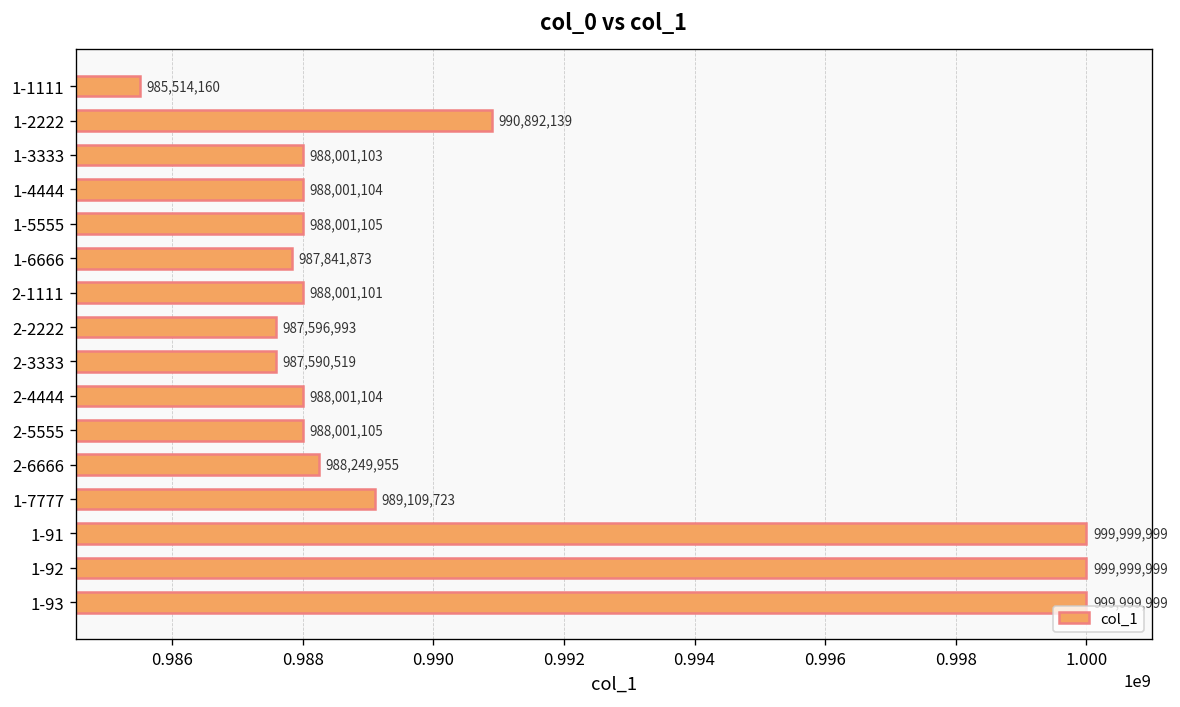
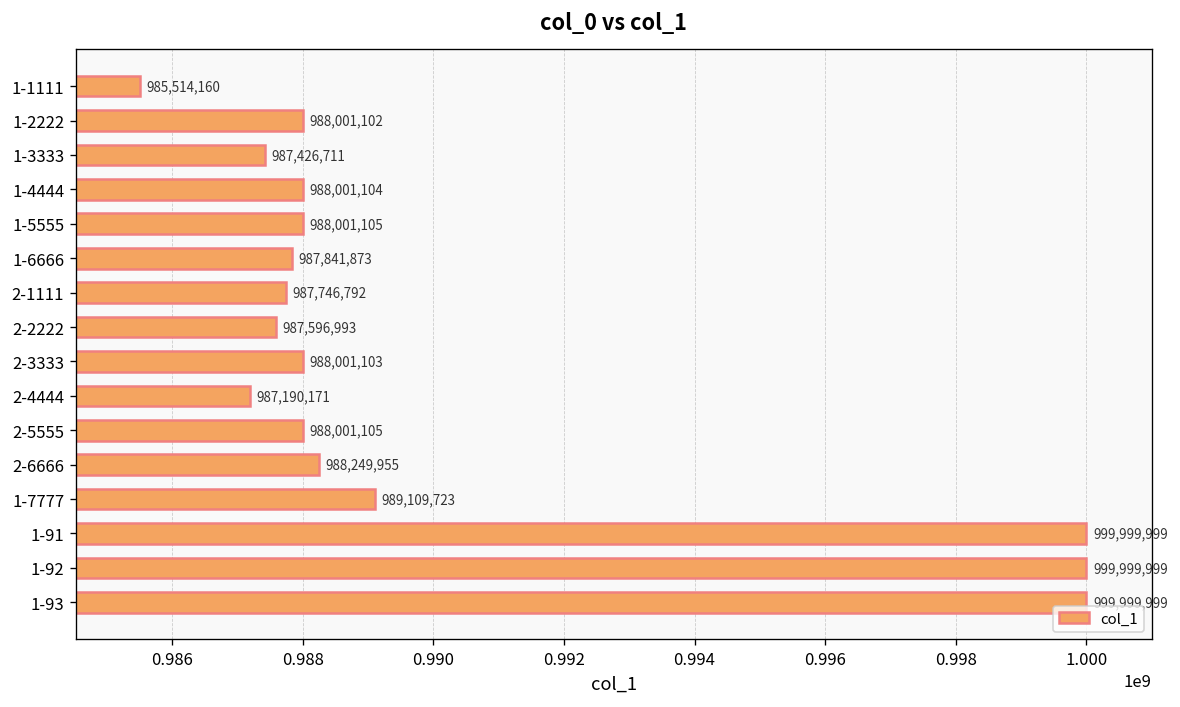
  {
    "1-1111": "985,514,160",
-   "1-2222": "990,892,139",
-   "1-3333": "988,001,103",
+   "1-2222": "988,001,102",
+   "1-3333": "987,426,711",
    "1-4444": "988,001,104",
    "1-5555": "988,001,105",
    "1-6666": "987,841,873",
-   "2-1111": "988,001,101",
+   "2-1111": "987,746,792",
    "2-2222": "987,596,993",
-   "2-3333": "987,590,519",
-   "2-4444": "988,001,104",
+   "2-3333": "988,001,103",
+   "2-4444": "987,190,171",
    "2-5555": "988,001,105",
    "2-6666": "988,249,955",
    "1-7777": "989,109,723",
    "1-91": "999,999,999",
    "1-92": "999,999,999"
  }
